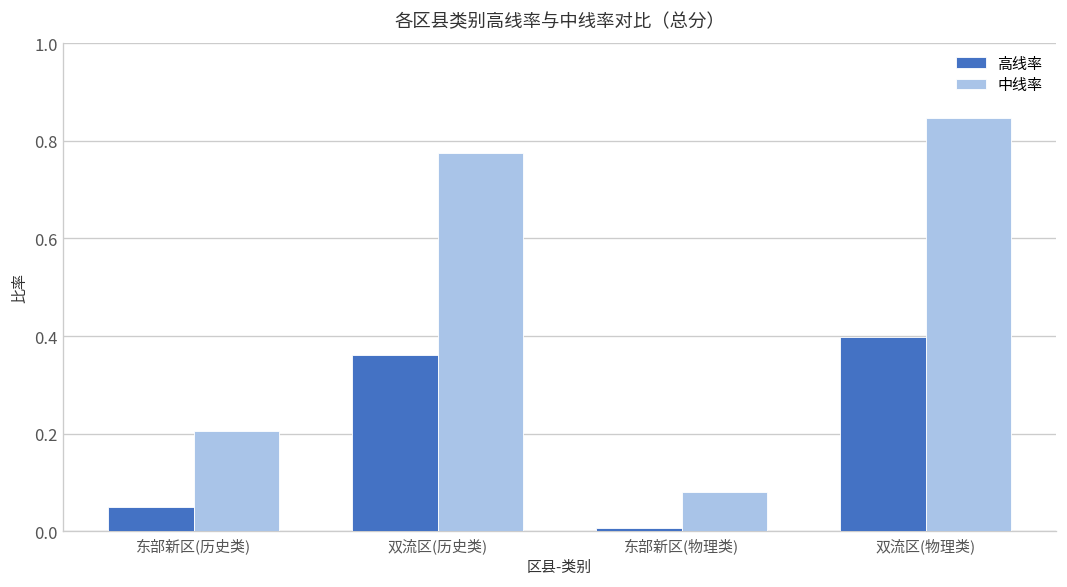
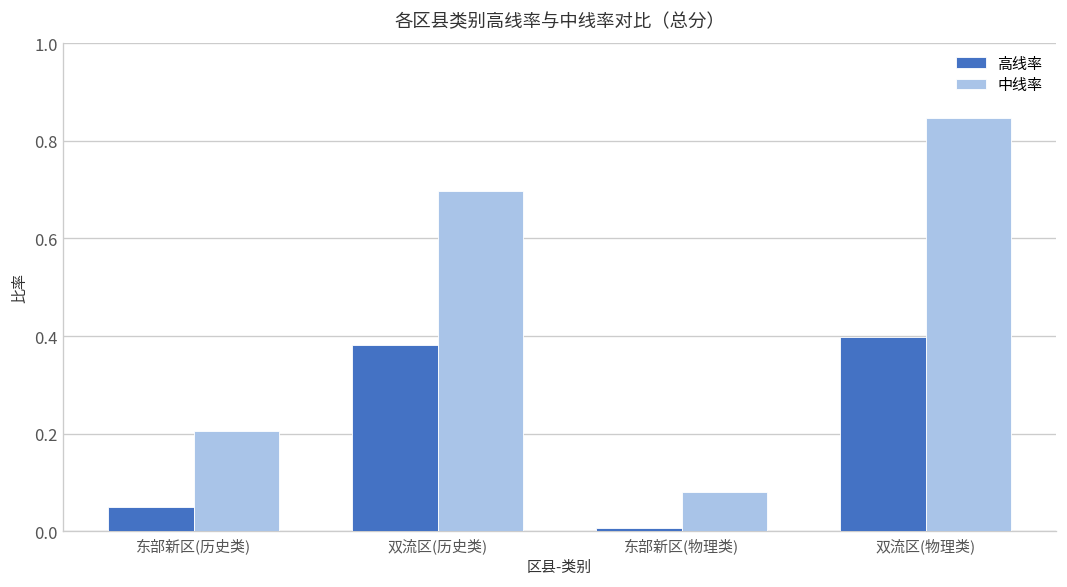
  {
    "高线率": {
      "东部新区(历史类)": 0.05,
-     "双流区(历史类)": 0.36,
+     "双流区(历史类)": 0.38,
      "双流区(物理类)": 0.40
    },
    "中线率": {
      "东部新区(历史类)": 0.21,
-     "双流区(历史类)": 0.78,
+     "双流区(历史类)": 0.70,
      "东部新区(物理类)": 0.08,
      "双流区(物理类)": 0.85
    }
  }
